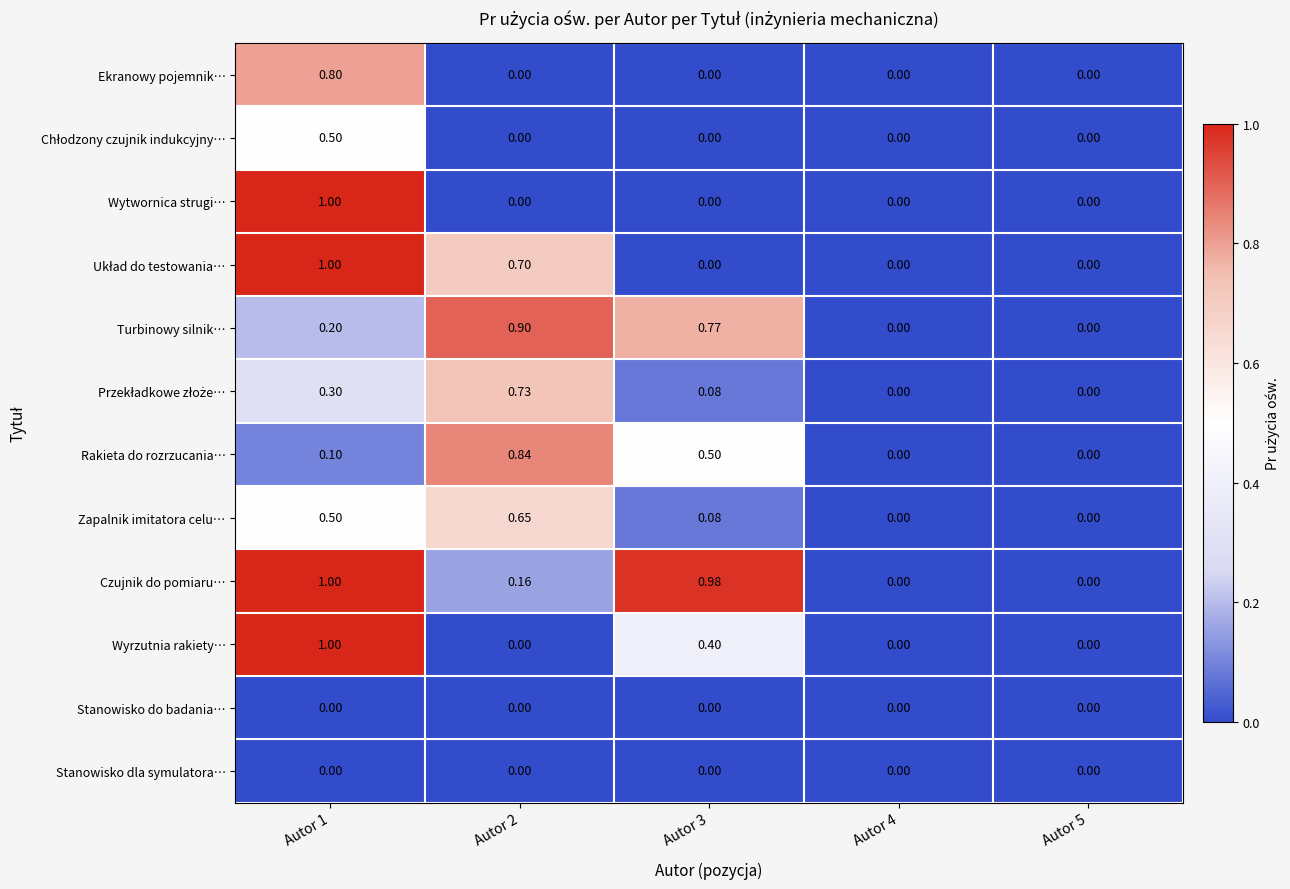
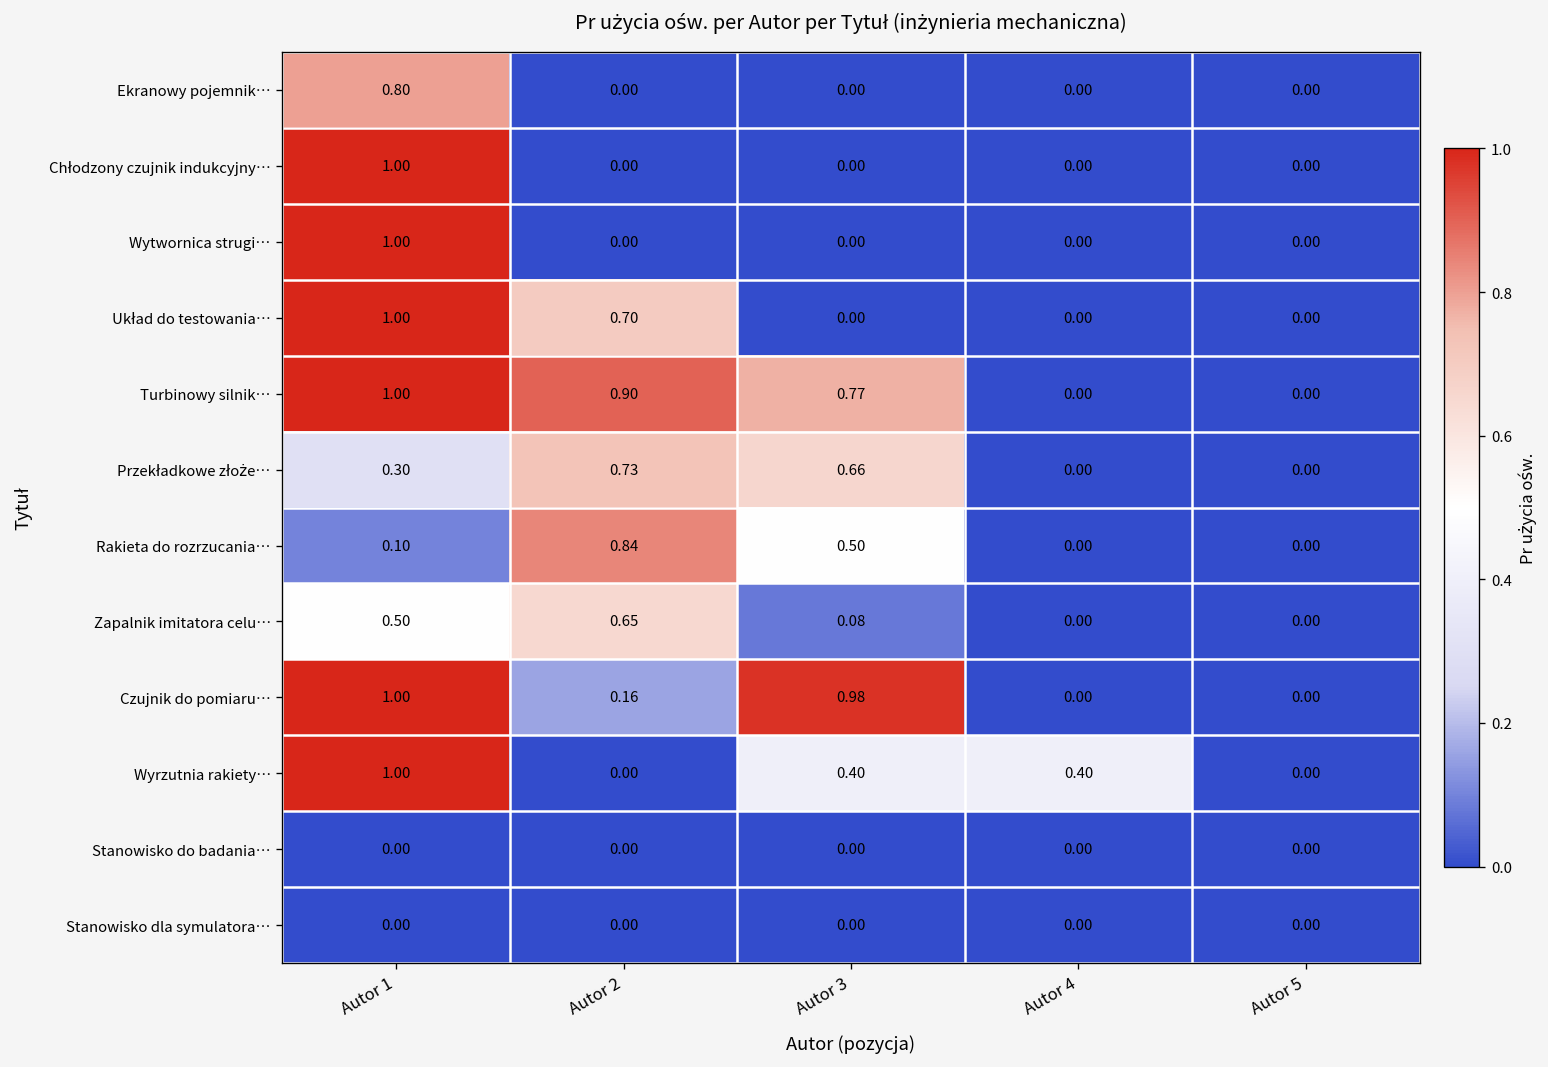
  {
    "Ekranowy pojemnik…": {
      "Autor 1": 0.80,
      "Autor 2": 0.00,
      "Autor 3": 0.00,
      "Autor 4": 0.00,
      "Autor 5": 0.00
    },
    "Chłodzony czujnik indukcyjny…": {
-     "Autor 1": 0.50,
+     "Autor 1": 1.00,
      "Autor 2": 0.00,
      "Autor 3": 0.00,
      "Autor 4": 0.00,
      "Autor 5": 0.00
    },
    "Wytwornica strugi…": {
      "Autor 1": 1.00,
      "Autor 2": 0.00,
      "Autor 3": 0.00,
      "Autor 4": 0.00,
      "Autor 5": 0.00
    },
    "Układ do testowania…": {
      "Autor 1": 1.00,
      "Autor 2": 0.70,
      "Autor 3": 0.00,
      "Autor 4": 0.00,
      "Autor 5": 0.00
    },
    "Turbinowy silnik…": {
-     "Autor 1": 0.20,
+     "Autor 1": 1.00,
      "Autor 2": 0.90,
      "Autor 3": 0.77,
      "Autor 4": 0.00,
      "Autor 5": 0.00
    },
    "Przekładkowe złoże…": {
      "Autor 1": 0.30,
      "Autor 2": 0.73,
-     "Autor 3": 0.08,
+     "Autor 3": 0.66,
      "Autor 4": 0.00,
      "Autor 5": 0.00
    },
    "Rakieta do rozrzucania…": {
      "Autor 1": 0.10,
      "Autor 2": 0.84,
      "Autor 3": 0.50,
      "Autor 4": 0.00,
      "Autor 5": 0.00
    },
    "Zapalnik imitatora celu…": {
      "Autor 1": 0.50,
      "Autor 2": 0.65,
      "Autor 3": 0.08,
      "Autor 4": 0.00,
      "Autor 5": 0.00
    },
    "Czujnik do pomiaru…": {
      "Autor 1": 1.00,
      "Autor 2": 0.16,
      "Autor 3": 0.98,
      "Autor 4": 0.00,
      "Autor 5": 0.00
    },
    "Wyrzutnia rakiety…": {
      "Autor 1": 1.00,
      "Autor 2": 0.00,
      "Autor 3": 0.40,
-     "Autor 4": 0.00,
+     "Autor 4": 0.40,
      "Autor 5": 0.00
    },
    "Stanowisko do badania…": {
      "Autor 1": 0.00,
      "Autor 2": 0.00,
      "Autor 3": 0.00,
      "Autor 4": 0.00,
      "Autor 5": 0.00
    },
    "Stanowisko dla symulatora…": {
      "Autor 1": 0.00,
      "Autor 2": 0.00,
      "Autor 3": 0.00,
      "Autor 4": 0.00,
      "Autor 5": 0.00
    }
  }
